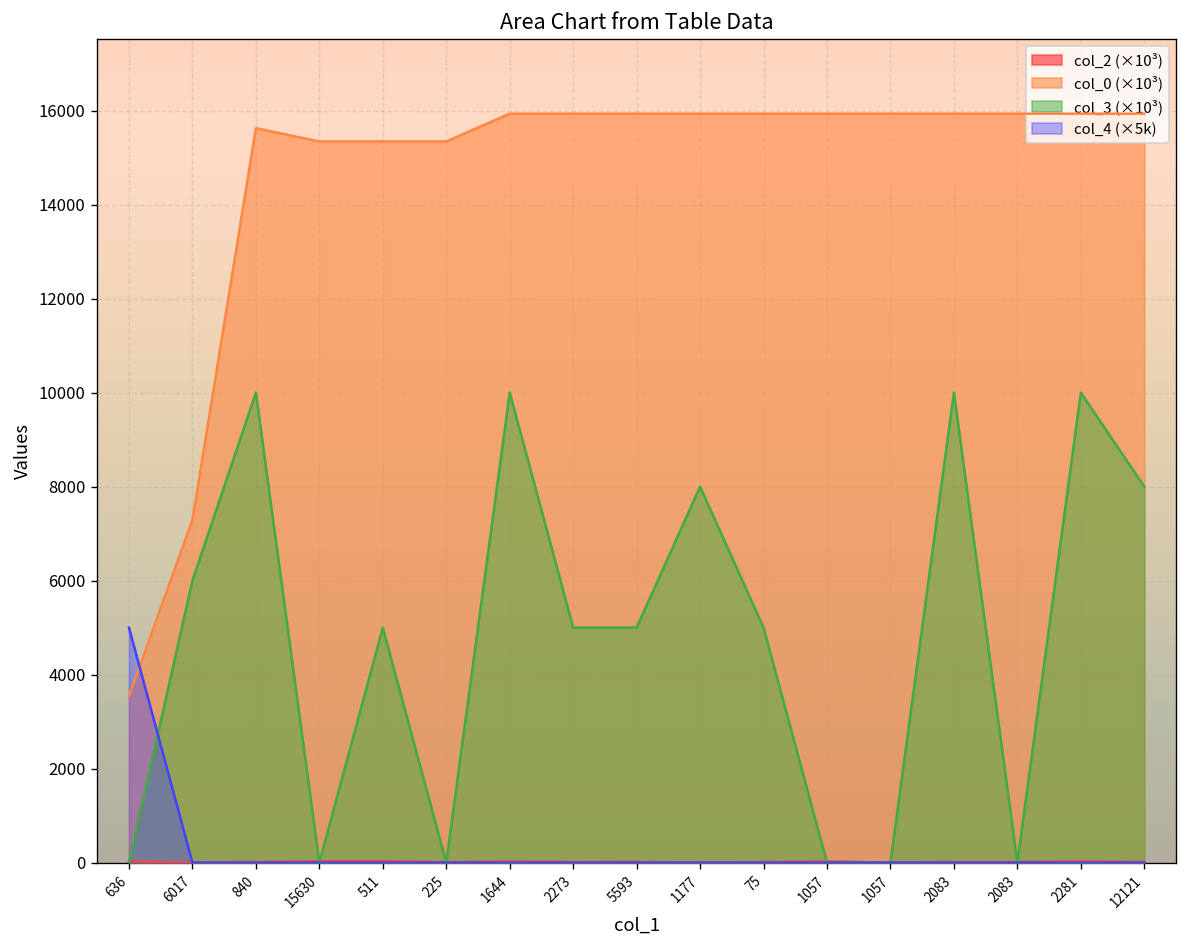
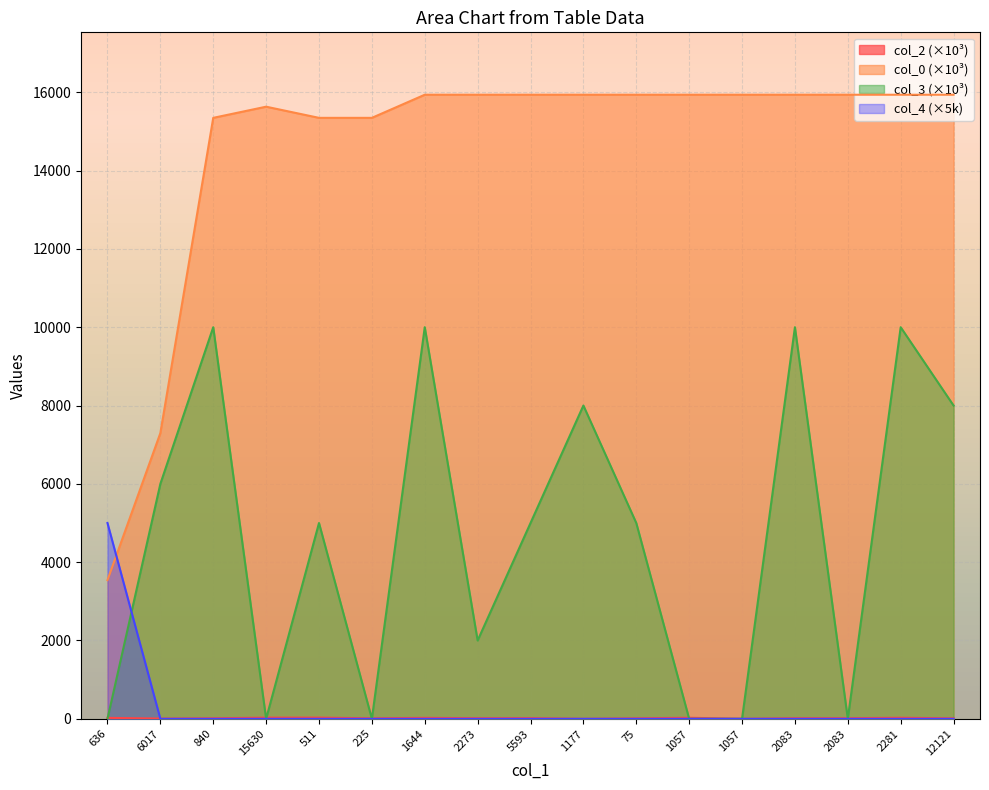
  {
    "col_0 (×10³)": {
      "636": 3500,
      "6017": 7300,
-     "840": 15600,
-     "15630": 15300,
+     "840": 15300,
+     "15630": 15600,
      "511": 15300,
      "225": 15300,
      "1644": 15900,
      "2273": 15900,
      "5593": 15900,
      "1177": 15900,
      "75": 15900
    },
    "col_3 (×10³)": {
      "6017": 6000,
      "840": 10000,
      "511": 5000,
      "1644": 10000,
-     "2273": 5000,
+     "2273": 2000,
      "5593": 5000,
      "1177": 8000,
      "75": 5000,
      "2281": 10000,
      "12121": 8000
    },
    "col_4 (×5k)": {
      "636": 5000
    }
  }
